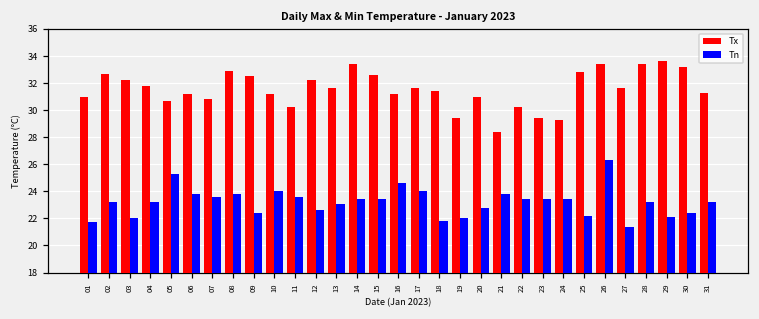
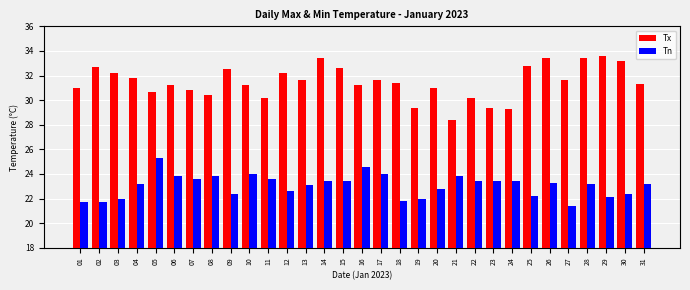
  {
    "Tx": {
      "01": 31.0,
      "02": 32.7,
      "03": 32.2,
      "04": 31.8,
      "05": 30.7,
      "06": 31.2,
      "07": 30.8,
-     "08": 32.9,
+     "08": 30.4,
      "09": 32.5,
      "10": 31.2,
      "11": 30.2,
      "12": 32.2,
      "13": 31.6,
      "14": 33.4,
      "15": 32.6,
      "16": 31.2,
      "17": 31.6,
      "18": 31.4,
      "19": 29.4,
      "20": 31.0,
      "21": 28.4,
      "22": 30.2,
      "23": 29.4,
      "24": 29.3,
      "25": 32.8,
      "26": 33.4,
      "27": 31.6,
      "28": 33.4,
      "29": 33.6,
      "30": 33.2,
      "31": 31.3
    },
    "Tn": {
      "01": 21.7,
-     "02": 23.2,
+     "02": 21.7,
      "03": 22.0,
      "04": 23.2,
      "05": 25.3,
      "06": 23.8,
      "07": 23.6,
      "08": 23.8,
      "09": 22.4,
      "10": 24.0,
      "11": 23.6,
      "12": 22.6,
      "13": 23.1,
      "14": 23.4,
      "15": 23.4,
      "16": 24.6,
      "17": 24.0,
      "18": 21.8,
      "19": 22.0,
      "20": 22.8,
      "21": 23.8,
      "22": 23.4,
      "23": 23.4,
      "24": 23.4,
      "25": 22.2,
-     "26": 26.3,
+     "26": 23.3,
      "27": 21.4,
      "28": 23.2,
      "29": 22.1,
      "30": 22.4,
      "31": 23.2
    }
  }
